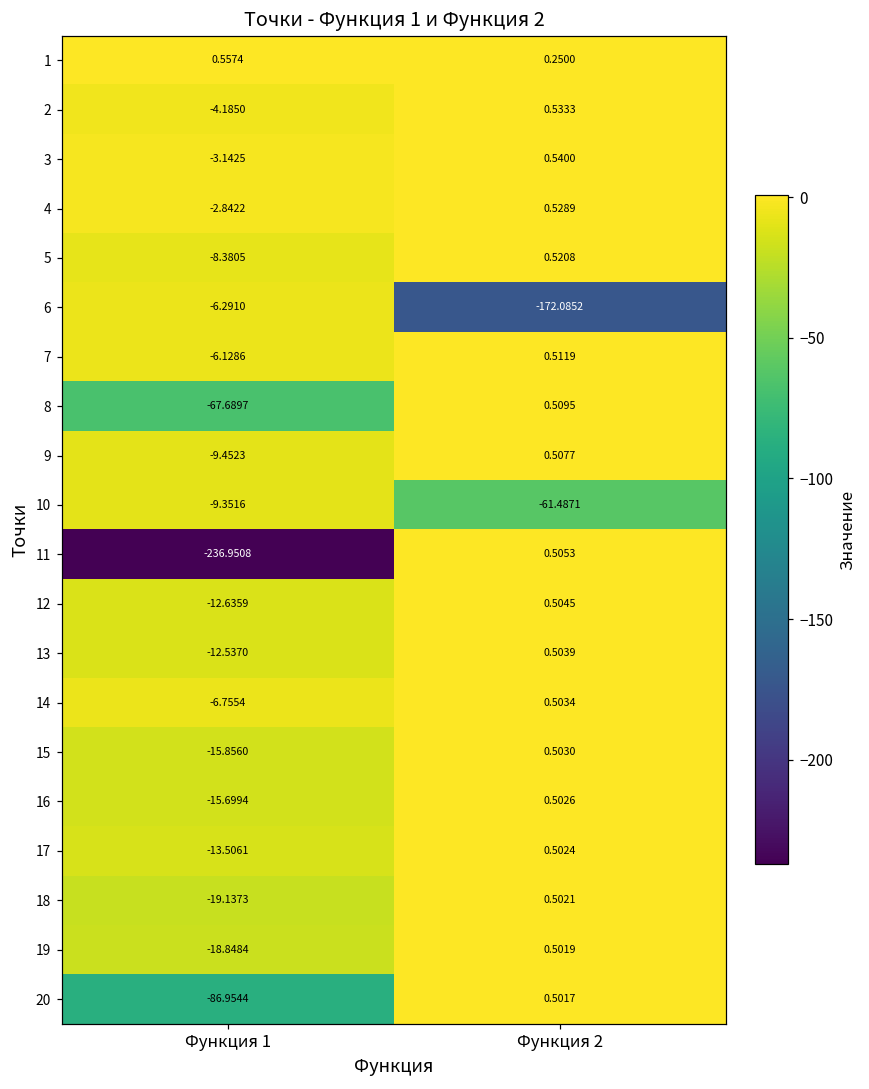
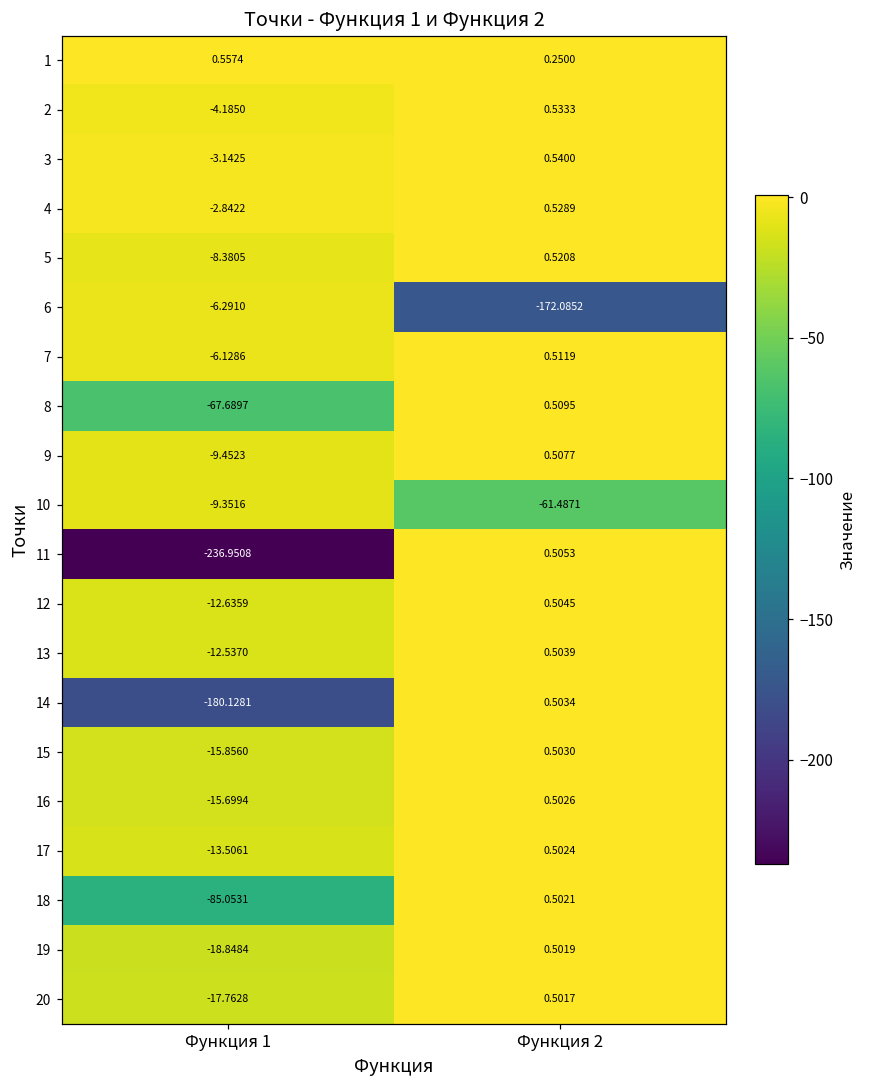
  {
    "1": {
      "Функция 1": 0.5574,
      "Функция 2": 0.2500
    },
    "2": {
      "Функция 1": -4.1850,
      "Функция 2": 0.5333
    },
    "3": {
      "Функция 1": -3.1425,
      "Функция 2": 0.5400
    },
    "4": {
      "Функция 1": -2.8422,
      "Функция 2": 0.5289
    },
    "5": {
      "Функция 1": -8.3805,
      "Функция 2": 0.5208
    },
    "6": {
      "Функция 1": -6.2910,
      "Функция 2": -172.0852
    },
    "7": {
      "Функция 1": -6.1286,
      "Функция 2": 0.5119
    },
    "8": {
      "Функция 1": -67.6897,
      "Функция 2": 0.5095
    },
    "9": {
      "Функция 1": -9.4523,
      "Функция 2": 0.5077
    },
    "10": {
      "Функция 1": -9.3516,
      "Функция 2": -61.4871
    },
    "11": {
      "Функция 1": -236.9508,
      "Функция 2": 0.5053
    },
    "12": {
      "Функция 1": -12.6359,
      "Функция 2": 0.5045
    },
    "13": {
      "Функция 1": -12.5370,
      "Функция 2": 0.5039
    },
    "14": {
-     "Функция 1": -6.7554,
+     "Функция 1": -180.1281,
      "Функция 2": 0.5034
    },
    "15": {
      "Функция 1": -15.8560,
      "Функция 2": 0.5030
    },
    "16": {
      "Функция 1": -15.6994,
      "Функция 2": 0.5026
    },
    "17": {
      "Функция 1": -13.5061,
      "Функция 2": 0.5024
    },
    "18": {
-     "Функция 1": -19.1373,
+     "Функция 1": -85.0531,
      "Функция 2": 0.5021
    },
    "19": {
      "Функция 1": -18.8484,
      "Функция 2": 0.5019
    },
    "20": {
-     "Функция 1": -86.9544,
+     "Функция 1": -17.7628,
      "Функция 2": 0.5017
    }
  }
